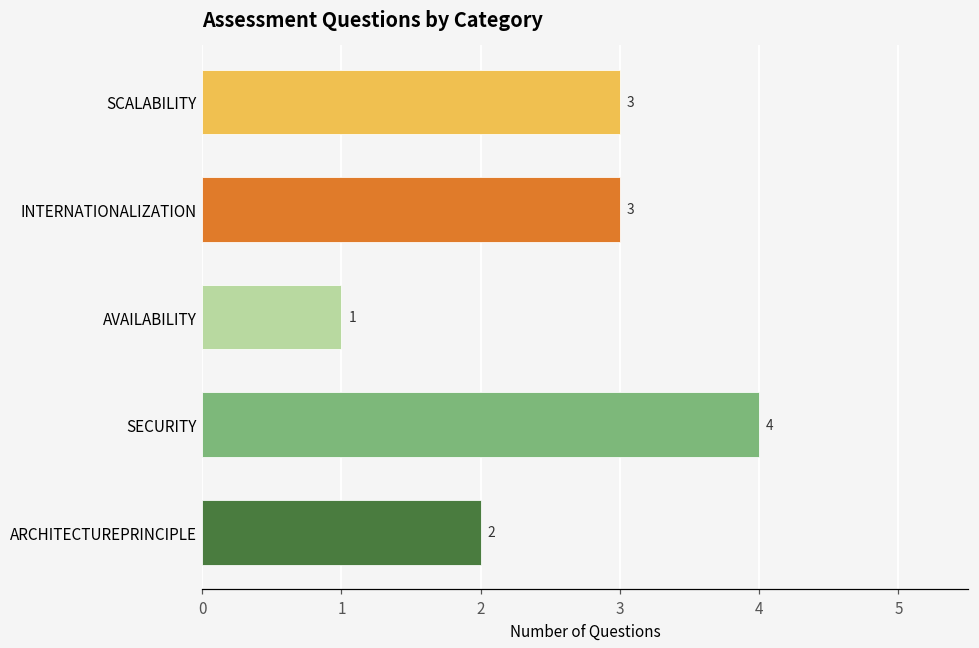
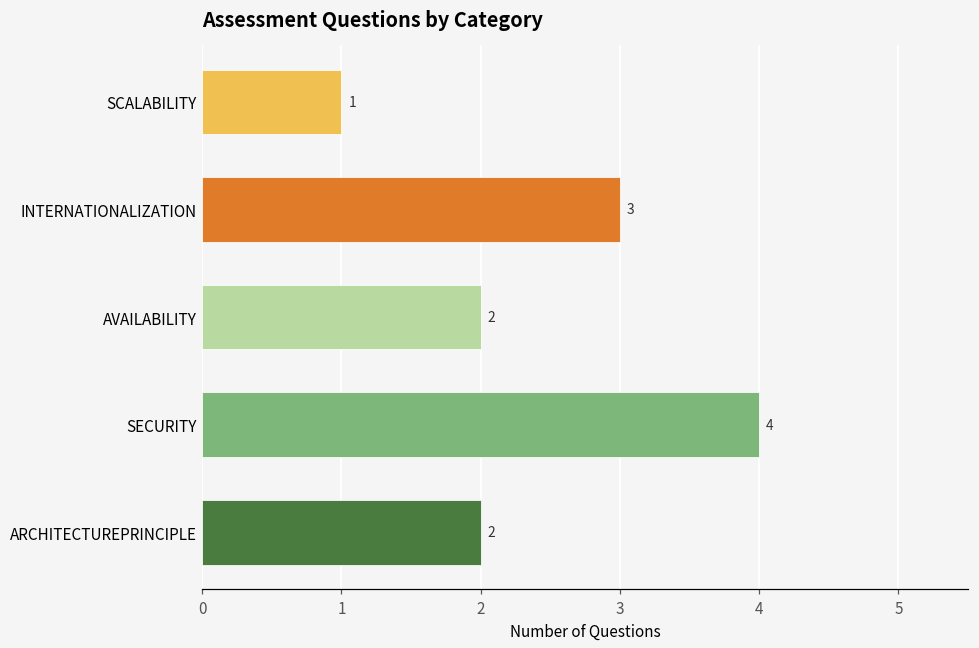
  {
-   "SCALABILITY": 3,
+   "SCALABILITY": 1,
    "INTERNATIONALIZATION": 3,
-   "AVAILABILITY": 1,
+   "AVAILABILITY": 2,
    "SECURITY": 4,
    "ARCHITECTUREPRINCIPLE": 2
  }
